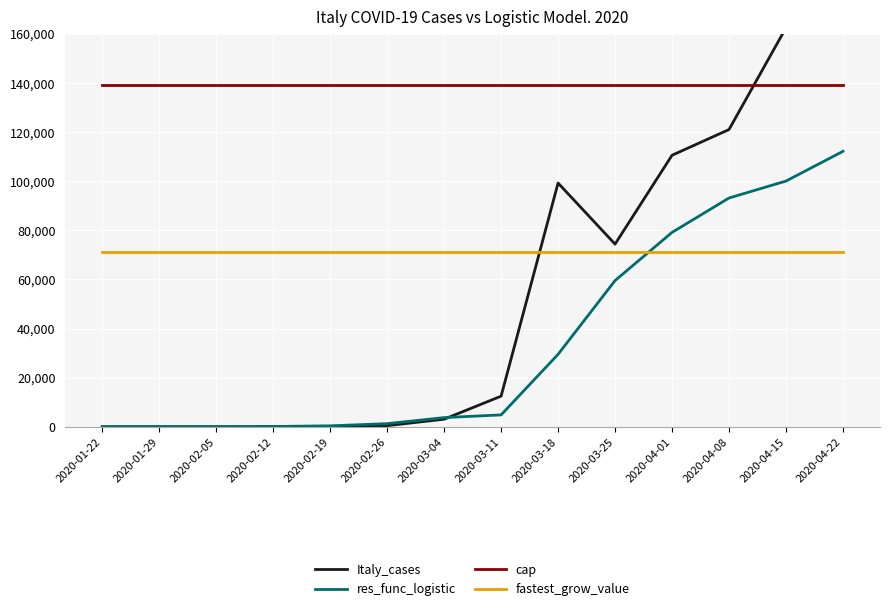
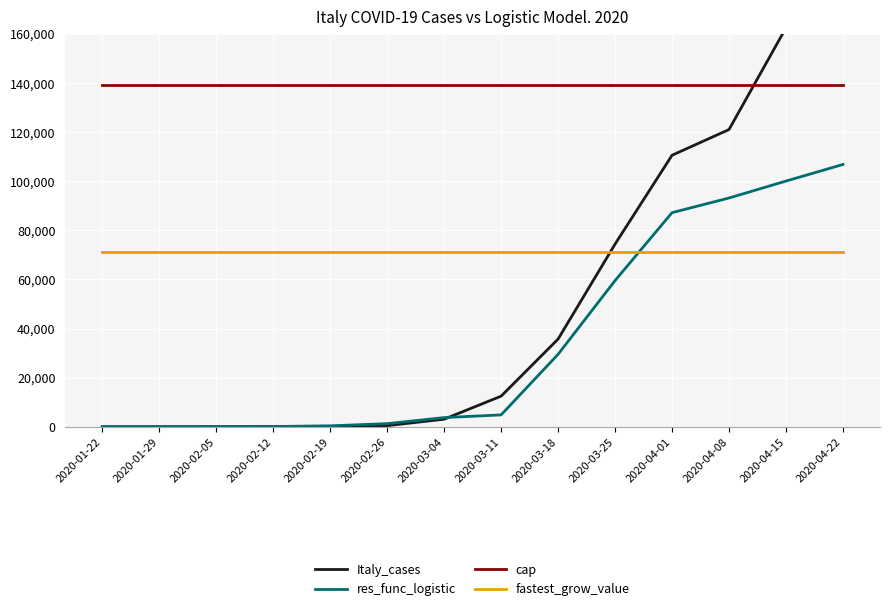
  {
    "Italy_cases": {
      "2020-03-11": "12,000",
-     "2020-03-18": "99,000",
+     "2020-03-18": "36,000",
      "2020-03-25": "74,000",
      "2020-04-01": "111,000",
      "2020-04-08": "121,000"
    },
    "res_func_logistic": {
      "2020-03-11": "5,000",
      "2020-03-18": "30,000",
      "2020-03-25": "60,000",
-     "2020-04-01": "79,000",
+     "2020-04-01": "87,000",
      "2020-04-08": "93,000",
      "2020-04-15": "100,000",
-     "2020-04-22": "112,000"
+     "2020-04-22": "107,000"
    },
    "cap": {
      "2020-01-22": "139,000",
      "2020-01-29": "139,000",
      "2020-02-05": "139,000",
      "2020-02-12": "139,000",
      "2020-02-19": "139,000",
      "2020-02-26": "139,000",
      "2020-03-04": "139,000",
      "2020-03-11": "139,000",
      "2020-03-18": "139,000",
      "2020-03-25": "139,000",
      "2020-04-01": "139,000",
      "2020-04-08": "139,000",
      "2020-04-15": "139,000",
      "2020-04-22": "139,000"
    },
    "fastest_grow_value": {
      "2020-01-22": "71,000",
      "2020-01-29": "71,000",
      "2020-02-05": "71,000",
      "2020-02-12": "71,000",
      "2020-02-19": "71,000",
      "2020-02-26": "71,000",
      "2020-03-04": "71,000",
      "2020-03-11": "71,000",
      "2020-03-18": "71,000",
      "2020-03-25": "71,000",
      "2020-04-01": "71,000",
      "2020-04-08": "71,000",
      "2020-04-15": "71,000",
      "2020-04-22": "71,000"
    }
  }
